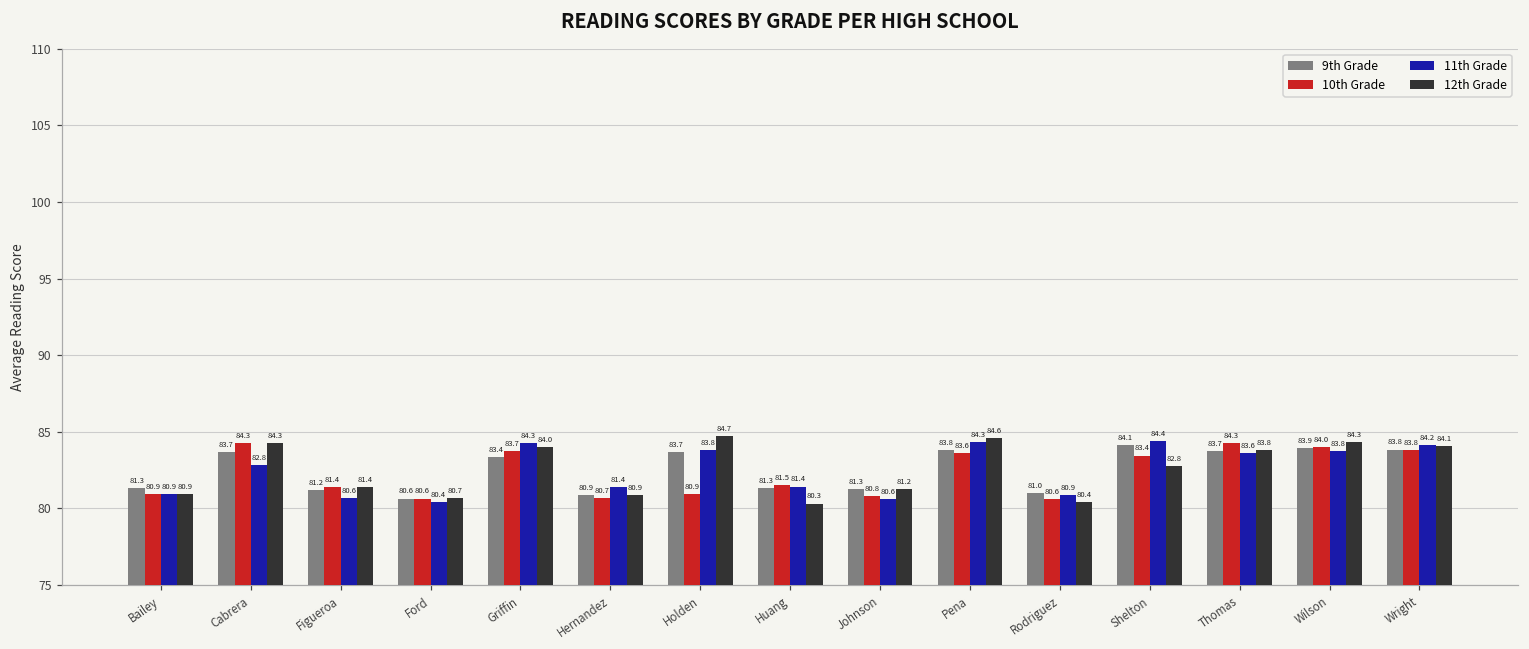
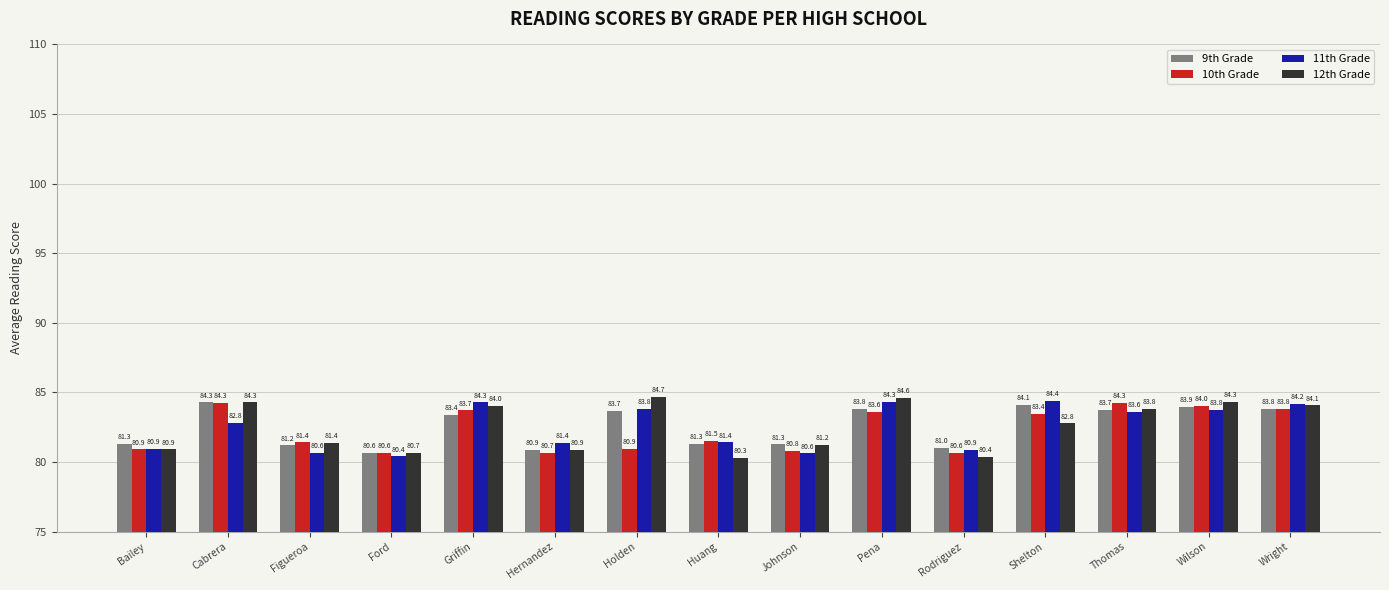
  {
    "9th Grade": {
      "Bailey": 81.3,
-     "Cabrera": 83.7,
+     "Cabrera": 84.3,
      "Figueroa": 81.2,
      "Ford": 80.6,
      "Griffin": 83.4,
      "Hernandez": 80.9,
      "Holden": 83.7,
      "Huang": 81.3,
      "Johnson": 81.3,
      "Pena": 83.8,
      "Rodriguez": 81.0,
      "Shelton": 84.1,
      "Thomas": 83.7,
      "Wilson": 83.9,
      "Wright": 83.8
    },
    "10th Grade": {
      "Bailey": 80.9,
      "Cabrera": 84.3,
      "Figueroa": 81.4,
      "Ford": 80.6,
      "Griffin": 83.7,
      "Hernandez": 80.7,
      "Holden": 80.9,
      "Huang": 81.5,
      "Johnson": 80.8,
      "Pena": 83.6,
      "Rodriguez": 80.6,
      "Shelton": 83.4,
      "Thomas": 84.3,
      "Wilson": 84.0,
      "Wright": 83.8
    },
    "11th Grade": {
      "Bailey": 80.9,
      "Cabrera": 82.8,
      "Figueroa": 80.6,
      "Ford": 80.4,
      "Griffin": 84.3,
      "Hernandez": 81.4,
      "Holden": 83.8,
      "Huang": 81.4,
      "Johnson": 80.6,
      "Pena": 84.3,
      "Rodriguez": 80.9,
      "Shelton": 84.4,
      "Thomas": 83.6,
      "Wilson": 83.8,
      "Wright": 84.2
    },
    "12th Grade": {
      "Bailey": 80.9,
      "Cabrera": 84.3,
      "Figueroa": 81.4,
      "Ford": 80.7,
      "Griffin": 84.0,
      "Hernandez": 80.9,
      "Holden": 84.7,
      "Huang": 80.3,
      "Johnson": 81.2,
      "Pena": 84.6,
      "Rodriguez": 80.4,
      "Shelton": 82.8,
      "Thomas": 83.8,
      "Wilson": 84.3,
      "Wright": 84.1
    }
  }
